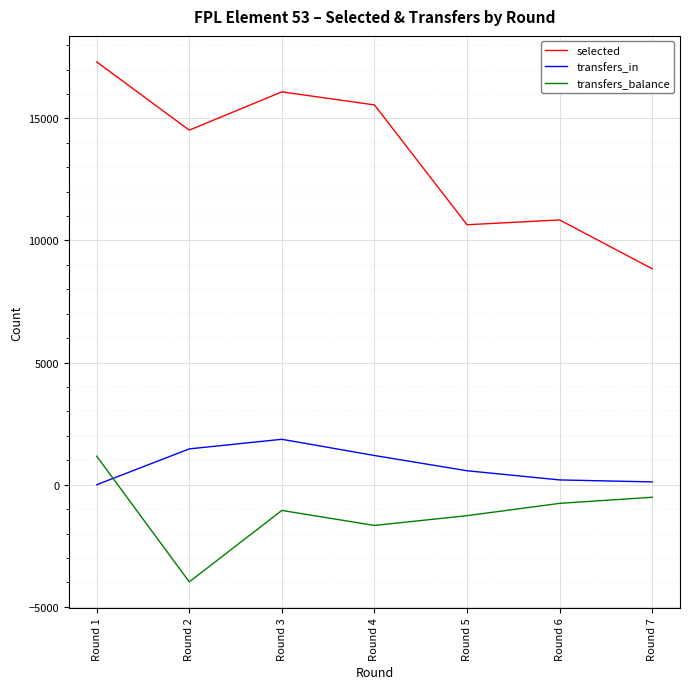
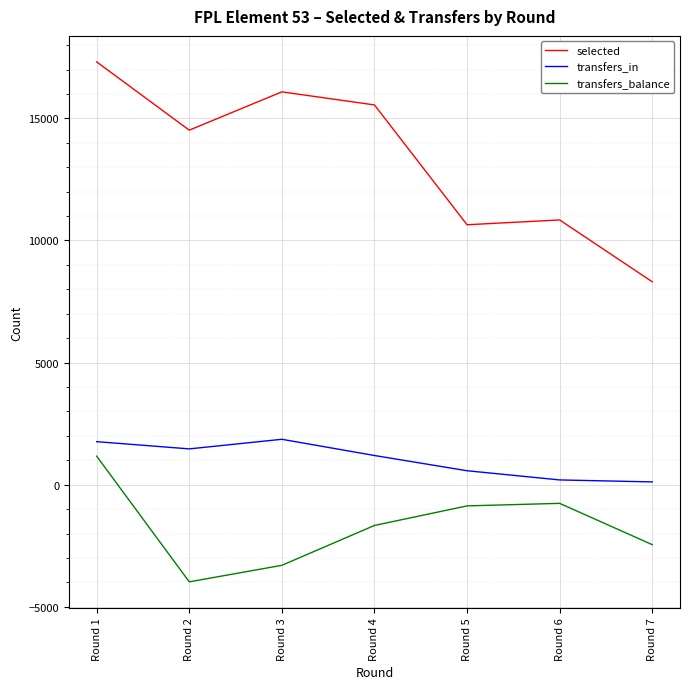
  {
    "selected": {
      "Round 1": 17300,
      "Round 2": 14500,
      "Round 3": 16100,
      "Round 4": 15600,
      "Round 5": 10600,
      "Round 6": 10800,
-     "Round 7": 8800
+     "Round 7": 8300
    },
    "transfers_in": {
-     "Round 1": 0,
+     "Round 1": 1800,
      "Round 2": 1500,
      "Round 3": 1900,
      "Round 4": 1200,
      "Round 5": 600,
      "Round 6": 200,
      "Round 7": 100
    },
    "transfers_balance": {
      "Round 1": 1200,
      "Round 2": -4000,
-     "Round 3": -1100,
+     "Round 3": -3300,
      "Round 4": -1700,
-     "Round 5": -1300,
+     "Round 5": -900,
      "Round 6": -800,
-     "Round 7": -500
+     "Round 7": -2500
    }
  }
